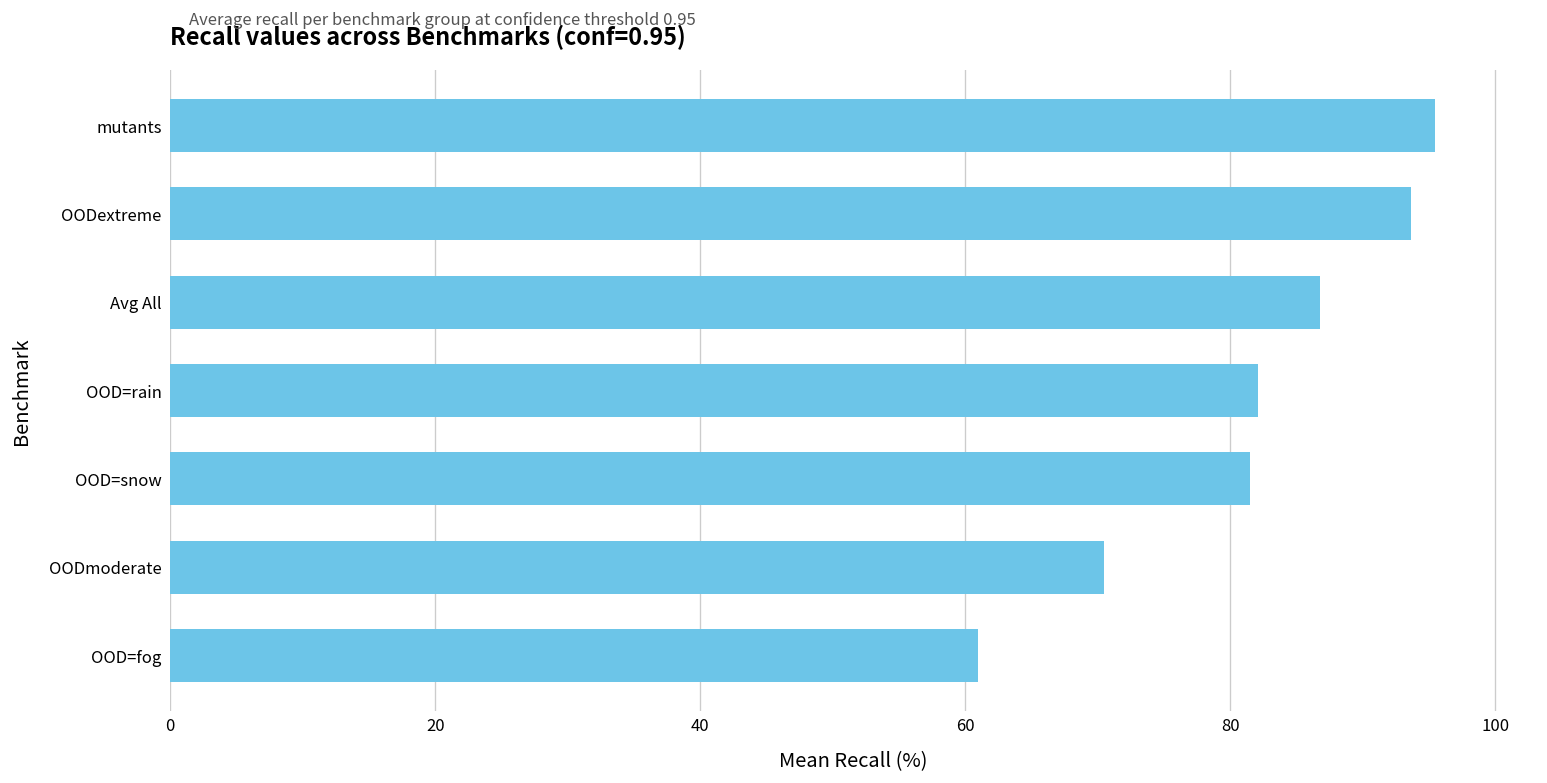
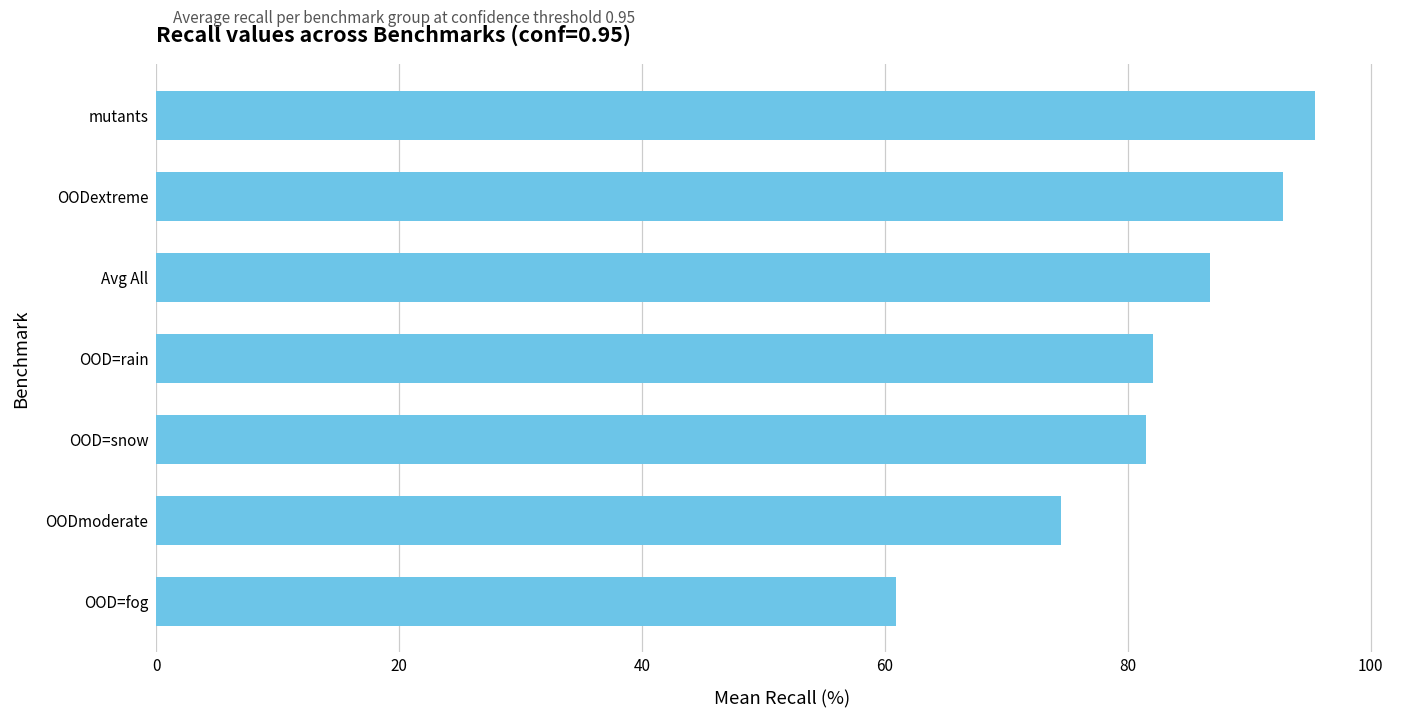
  {
    "mutants": 95.4,
-   "OODextreme": 93.7,
+   "OODextreme": 92.8,
    "Avg All": 86.8,
    "OOD=rain": 82.1,
    "OOD=snow": 81.5,
-   "OODmoderate": 70.5,
+   "OODmoderate": 74.5,
    "OOD=fog": 61.0
  }
